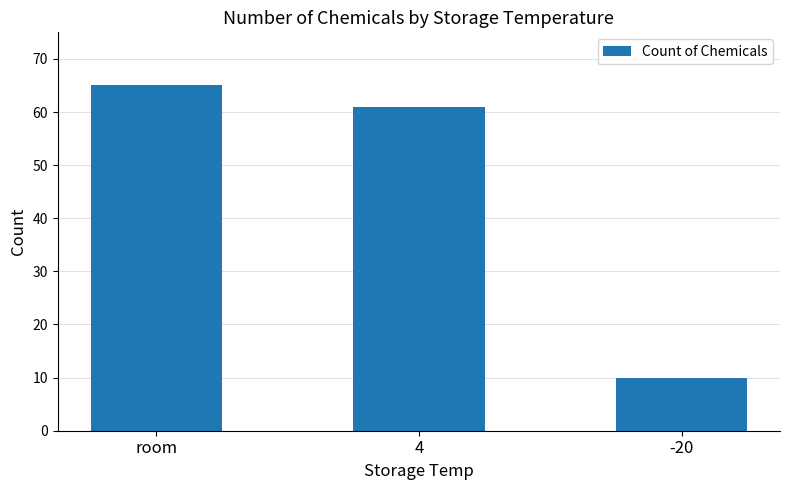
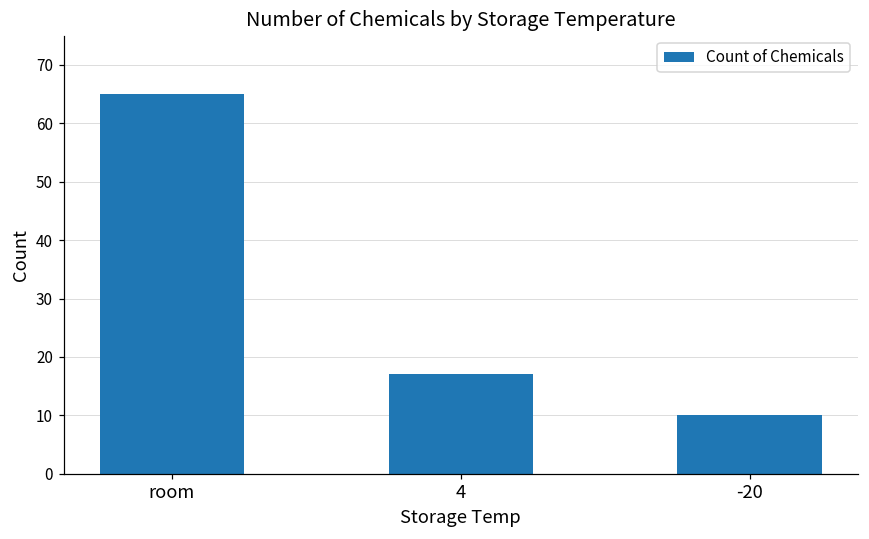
  {
    "room": 65,
-   "4": 61,
+   "4": 17,
    "-20": 10
  }
